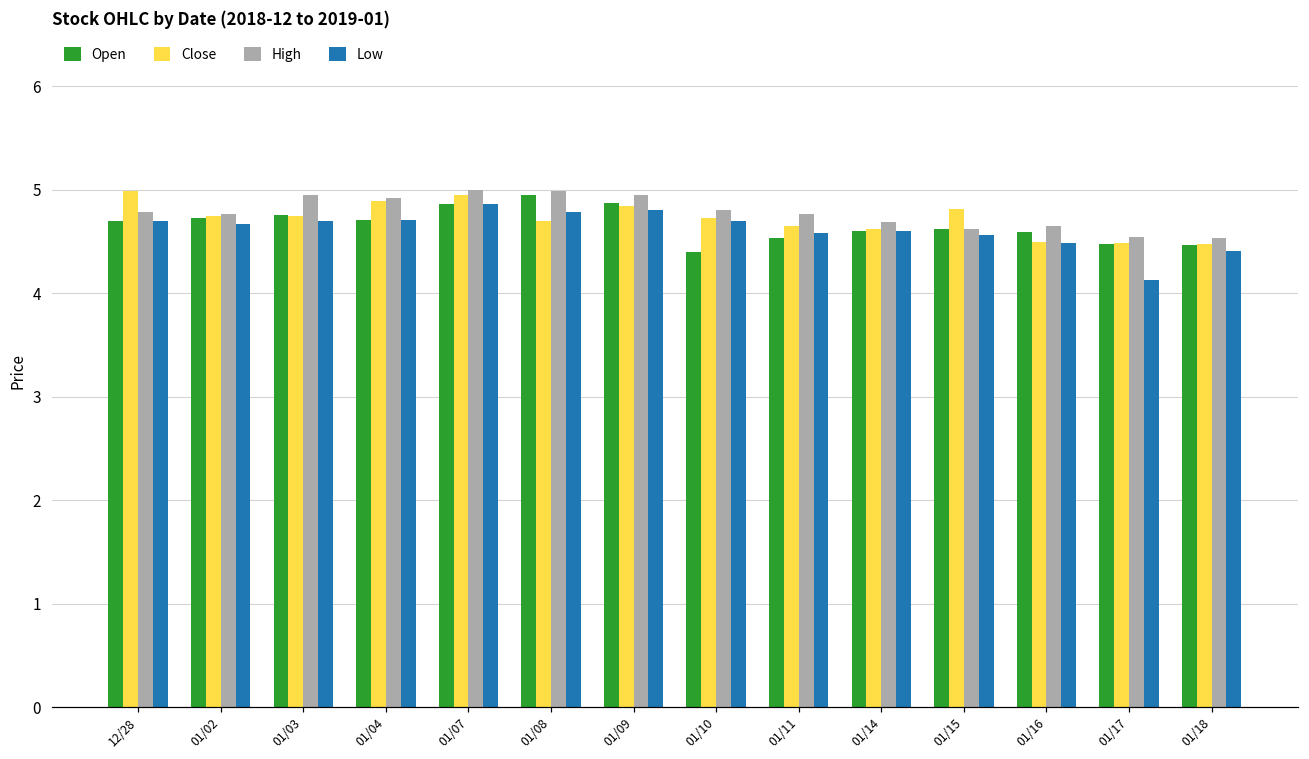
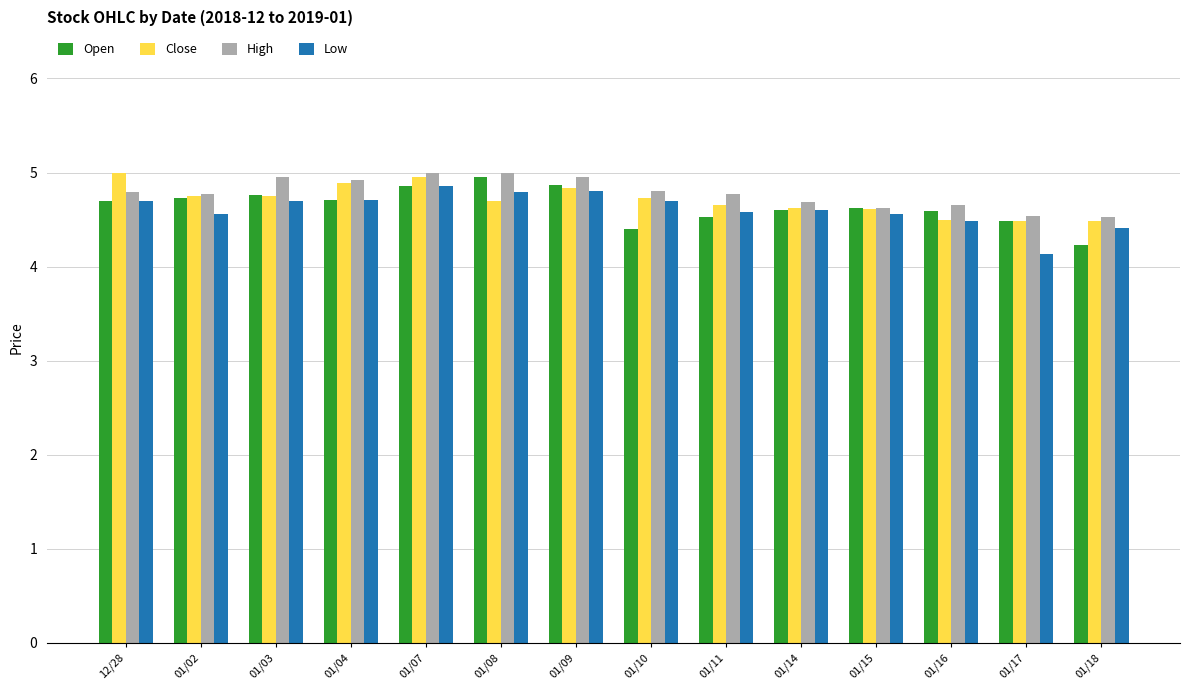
  {
    "Open": {
      "12/28": 4.7,
      "01/02": 4.7,
      "01/03": 4.8,
      "01/04": 4.7,
      "01/07": 4.9,
      "01/08": 5.0,
      "01/09": 4.9,
      "01/10": 4.4,
      "01/11": 4.5,
      "01/14": 4.6,
      "01/15": 4.6,
      "01/16": 4.6,
      "01/17": 4.5,
-     "01/18": 4.5
+     "01/18": 4.2
    },
    "Close": {
      "12/28": 5.0,
      "01/02": 4.8,
      "01/03": 4.8,
      "01/04": 4.9,
      "01/07": 5.0,
      "01/08": 4.7,
      "01/09": 4.8,
      "01/10": 4.7,
      "01/11": 4.7,
      "01/14": 4.6,
-     "01/15": 4.8,
+     "01/15": 4.6,
      "01/16": 4.5,
      "01/17": 4.5,
      "01/18": 4.5
    },
    "High": {
      "12/28": 4.8,
      "01/02": 4.8,
      "01/03": 5.0,
      "01/04": 4.9,
      "01/07": 5.0,
      "01/08": 5.0,
      "01/09": 5.0,
      "01/10": 4.8,
      "01/11": 4.8,
      "01/14": 4.7,
      "01/15": 4.6,
      "01/16": 4.7,
      "01/17": 4.5,
      "01/18": 4.5
    },
    "Low": {
      "12/28": 4.7,
-     "01/02": 4.7,
+     "01/02": 4.6,
      "01/03": 4.7,
      "01/04": 4.7,
      "01/07": 4.9,
      "01/08": 4.8,
      "01/09": 4.8,
      "01/10": 4.7,
      "01/11": 4.6,
      "01/14": 4.6,
      "01/15": 4.6,
      "01/16": 4.5,
      "01/17": 4.1,
      "01/18": 4.4
    }
  }
